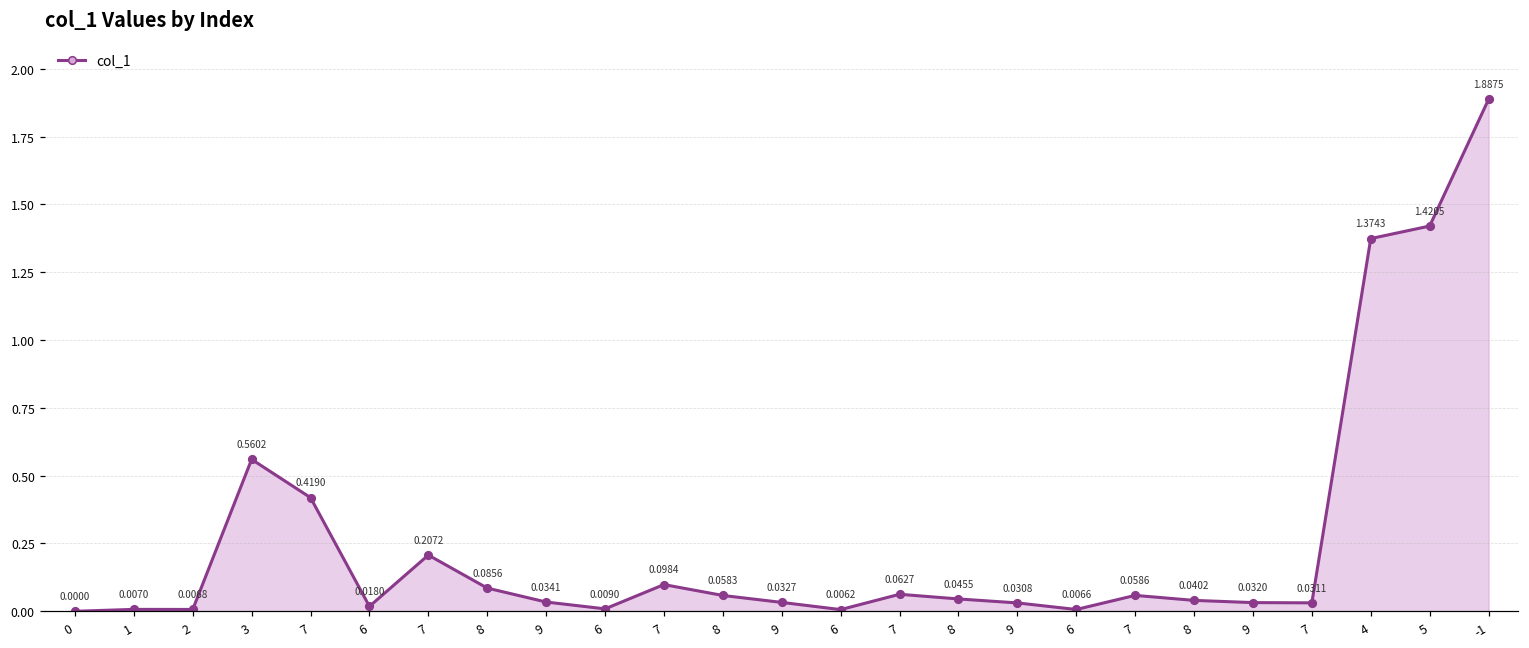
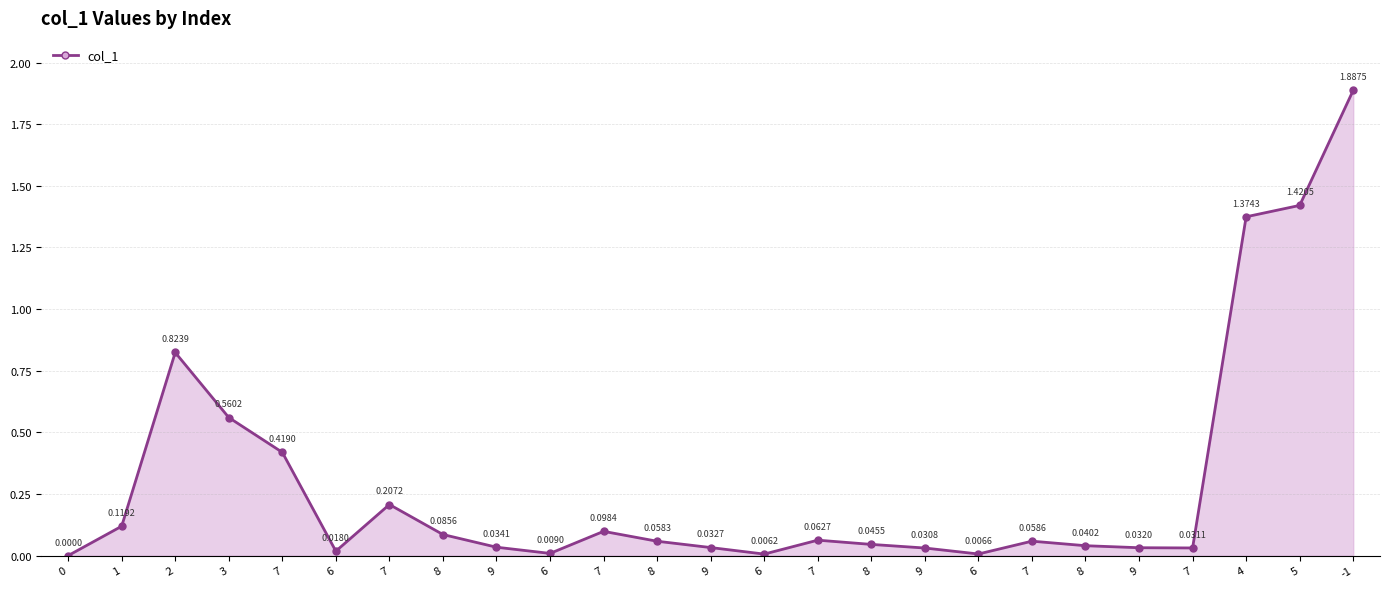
  {
    "0": 0.0000,
-   "1": 0.0070,
-   "2": 0.0068,
+   "1": 0.1192,
+   "2": 0.8239,
    "3": 0.5602,
    "4": 1.3743,
    "5": 1.4205,
    "-1": 1.8875
  }
